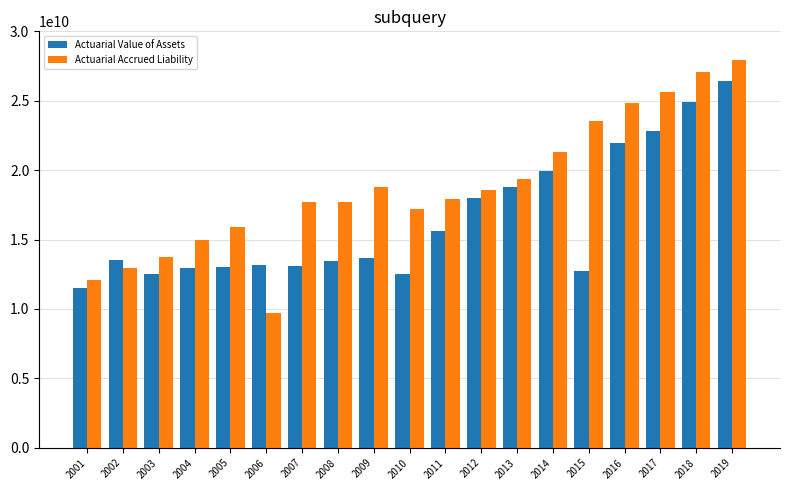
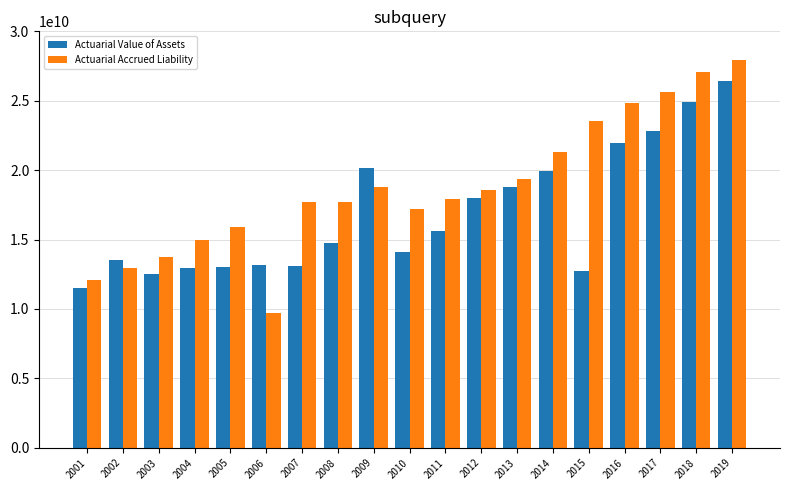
  {
    "Actuarial Value of Assets": {
      "2001": 11500000000,
      "2002": 13500000000,
      "2003": 12500000000,
      "2004": 13000000000,
      "2005": 13000000000,
      "2006": 13200000000,
      "2007": 13100000000,
-     "2008": 13500000000,
-     "2009": 13700000000,
-     "2010": 12500000000,
+     "2008": 14800000000,
+     "2009": 20100000000,
+     "2010": 14100000000,
      "2011": 15600000000,
      "2012": 18000000000,
      "2013": 18800000000,
      "2014": 19900000000,
      "2015": 12800000000,
      "2016": 22000000000,
      "2017": 22800000000,
      "2018": 24900000000,
      "2019": 26400000000
    },
    "Actuarial Accrued Liability": {
      "2001": 12100000000,
      "2002": 13000000000,
      "2003": 13800000000,
      "2004": 15000000000,
      "2005": 15900000000,
      "2006": 9700000000,
      "2007": 17700000000,
      "2008": 17700000000,
      "2009": 18800000000,
      "2010": 17200000000,
      "2011": 17900000000,
      "2012": 18600000000,
      "2013": 19400000000,
      "2014": 21300000000,
      "2015": 23600000000,
      "2016": 24800000000,
      "2017": 25600000000,
      "2018": 27100000000,
      "2019": 28000000000
    }
  }
